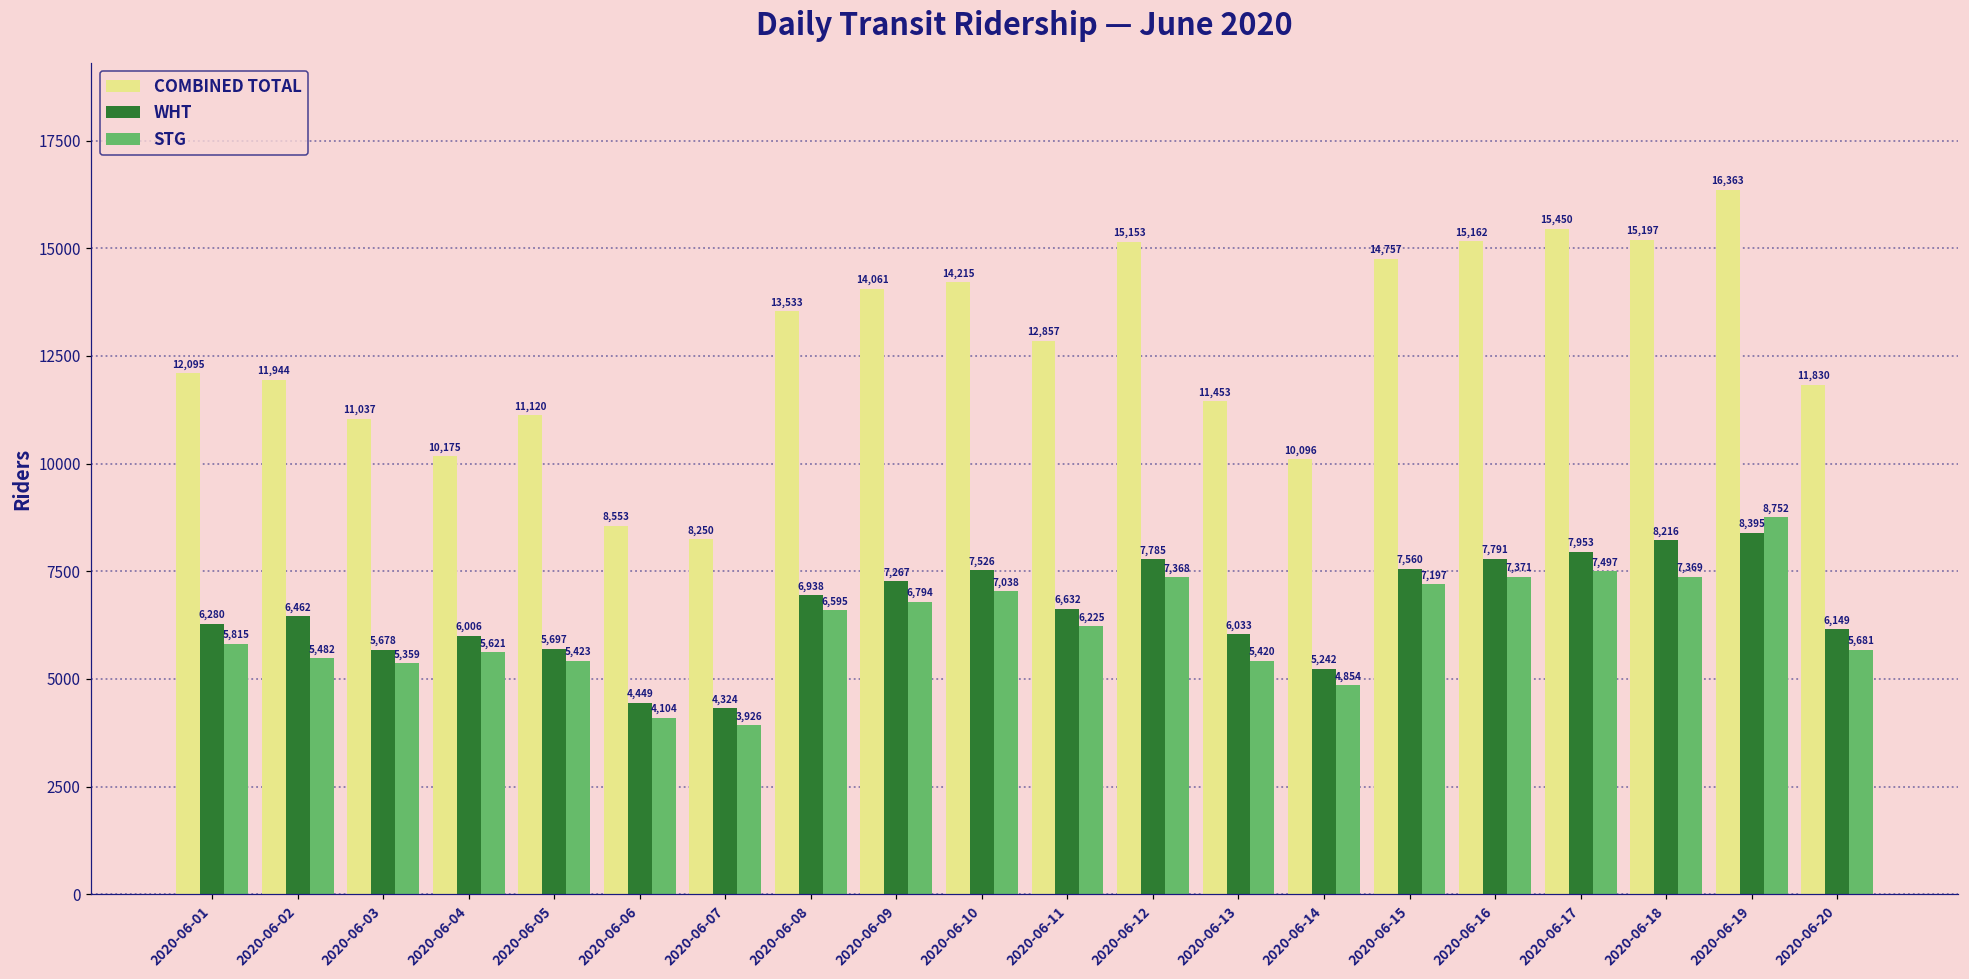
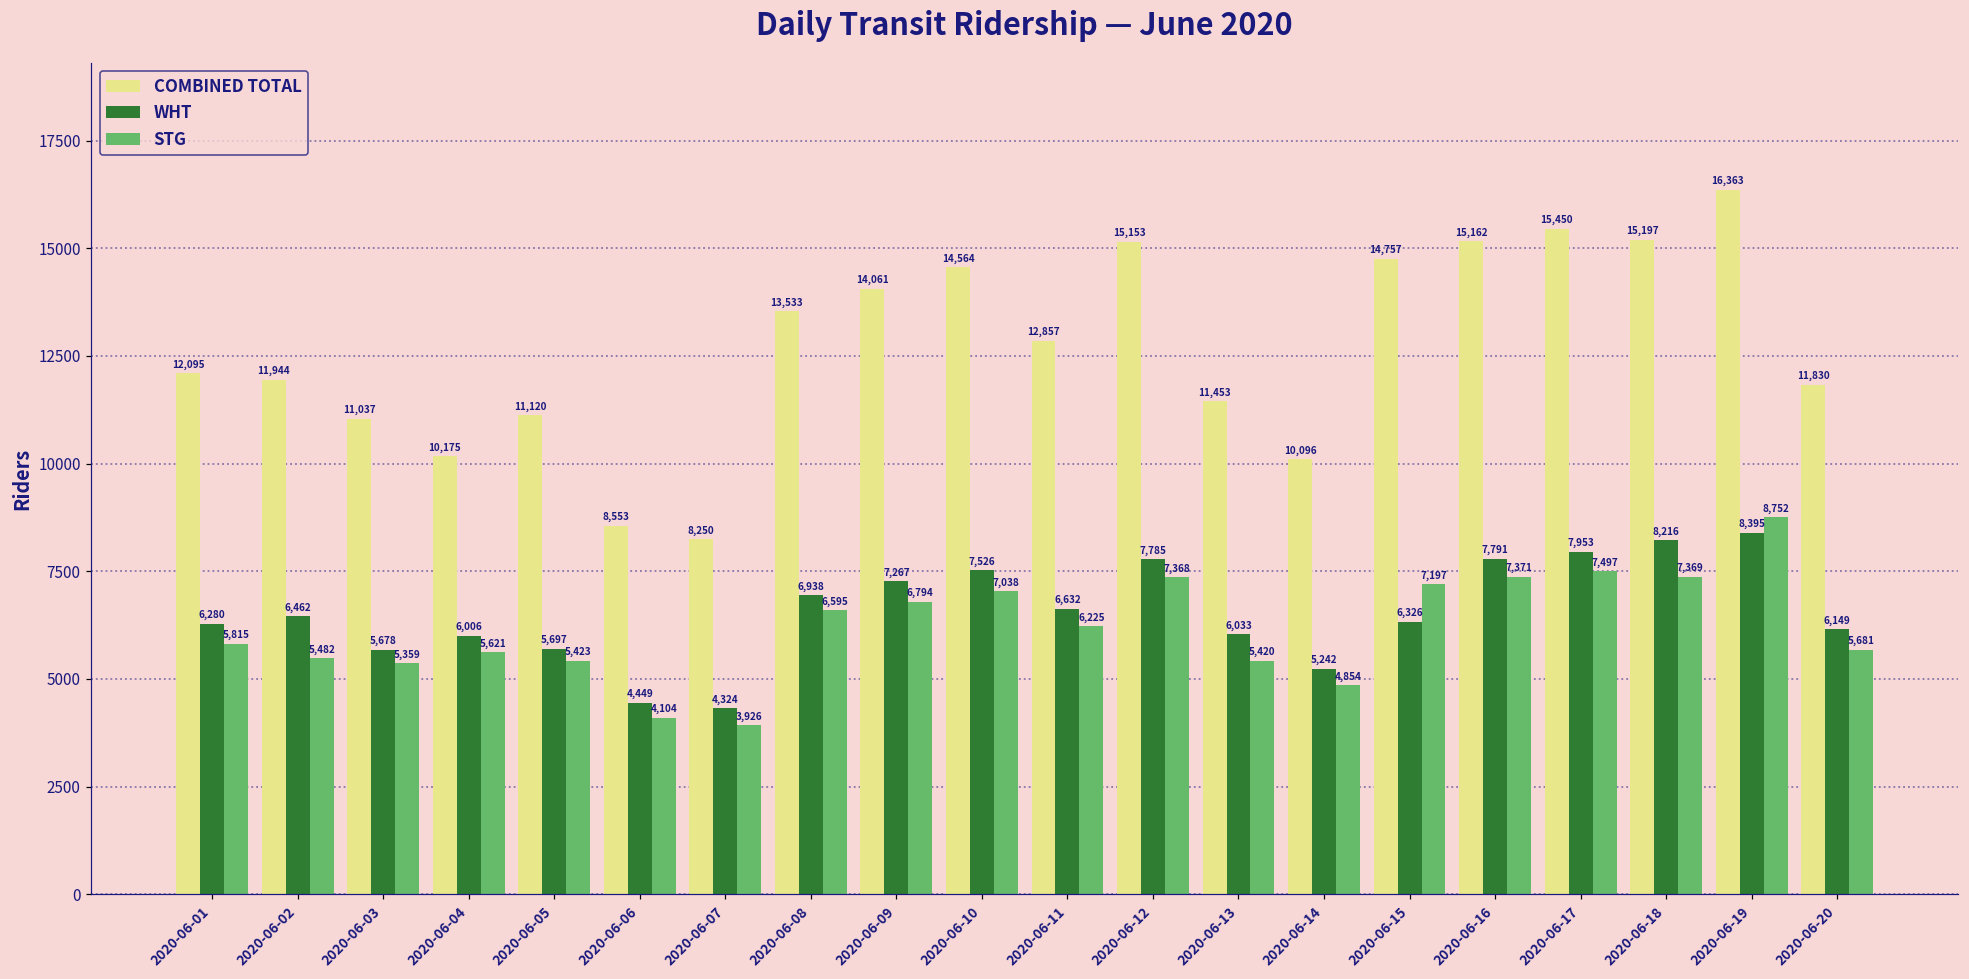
  {
    "COMBINED TOTAL": {
      "2020-06-01": "12,095",
      "2020-06-02": "11,944",
      "2020-06-03": "11,037",
      "2020-06-04": "10,175",
      "2020-06-05": "11,120",
      "2020-06-06": "8,553",
      "2020-06-07": "8,250",
      "2020-06-08": "13,533",
      "2020-06-09": "14,061",
-     "2020-06-10": "14,215",
+     "2020-06-10": "14,564",
      "2020-06-11": "12,857",
      "2020-06-12": "15,153",
      "2020-06-13": "11,453",
      "2020-06-14": "10,096",
      "2020-06-15": "14,757",
      "2020-06-16": "15,162",
      "2020-06-17": "15,450",
      "2020-06-18": "15,197",
      "2020-06-19": "16,363",
      "2020-06-20": "11,830"
    },
    "WHT": {
      "2020-06-01": "6,280",
      "2020-06-02": "6,462",
      "2020-06-03": "5,678",
      "2020-06-04": "6,006",
      "2020-06-05": "5,697",
      "2020-06-06": "4,449",
      "2020-06-07": "4,324",
      "2020-06-08": "6,938",
      "2020-06-09": "7,267",
      "2020-06-10": "7,526",
      "2020-06-11": "6,632",
      "2020-06-12": "7,785",
      "2020-06-13": "6,033",
      "2020-06-14": "5,242",
-     "2020-06-15": "7,560",
+     "2020-06-15": "6,326",
      "2020-06-16": "7,791",
      "2020-06-17": "7,953",
      "2020-06-18": "8,216",
      "2020-06-19": "8,395",
      "2020-06-20": "6,149"
    },
    "STG": {
      "2020-06-01": "5,815",
      "2020-06-02": "5,482",
      "2020-06-03": "5,359",
      "2020-06-04": "5,621",
      "2020-06-05": "5,423",
      "2020-06-06": "4,104",
      "2020-06-07": "3,926",
      "2020-06-08": "6,595",
      "2020-06-09": "6,794",
      "2020-06-10": "7,038",
      "2020-06-11": "6,225",
      "2020-06-12": "7,368",
      "2020-06-13": "5,420",
      "2020-06-14": "4,854",
      "2020-06-15": "7,197",
      "2020-06-16": "7,371",
      "2020-06-17": "7,497",
      "2020-06-18": "7,369",
      "2020-06-19": "8,752",
      "2020-06-20": "5,681"
    }
  }
